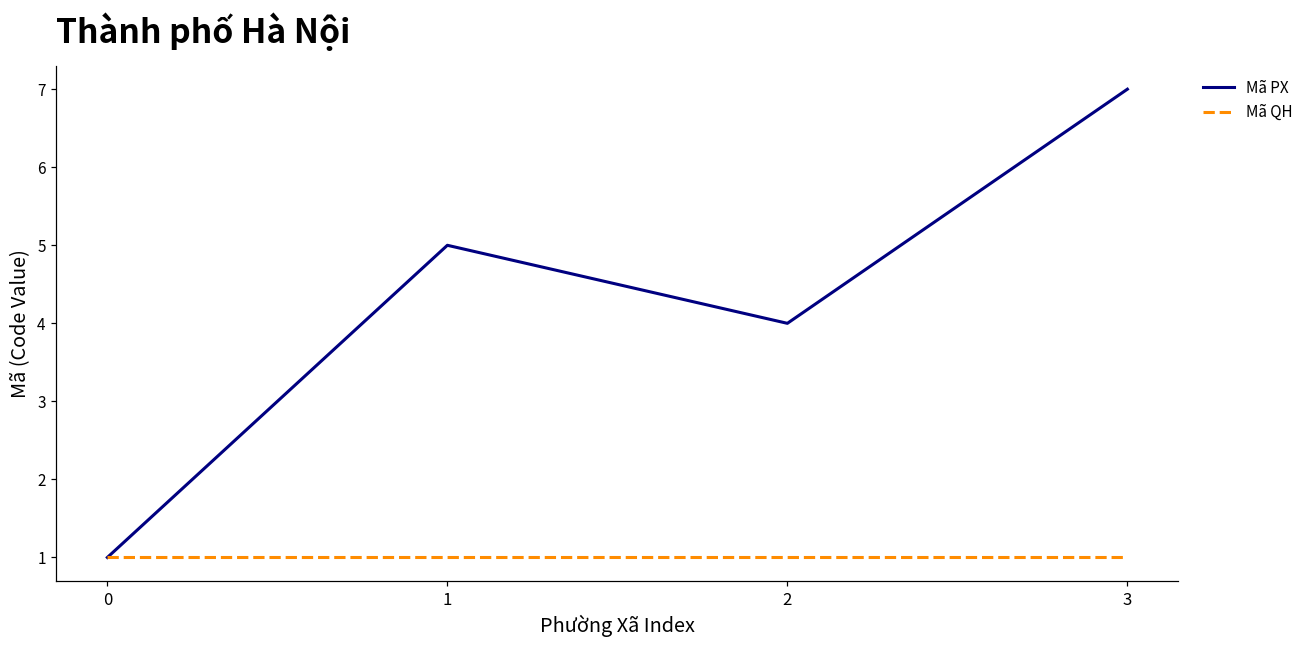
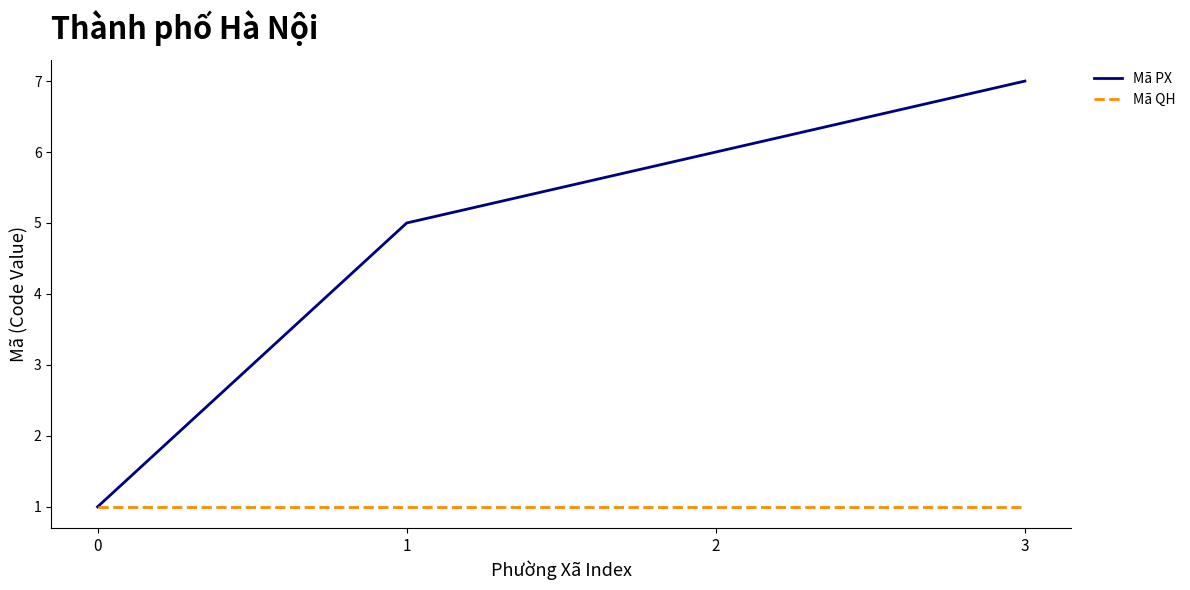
  {
    "Mã PX": {
      "1": 5,
-     "2": 4,
+     "2": 6,
      "3": 7
    },
    "Mã QH": {
      "1": 1,
      "2": 1,
      "3": 1
    }
  }
